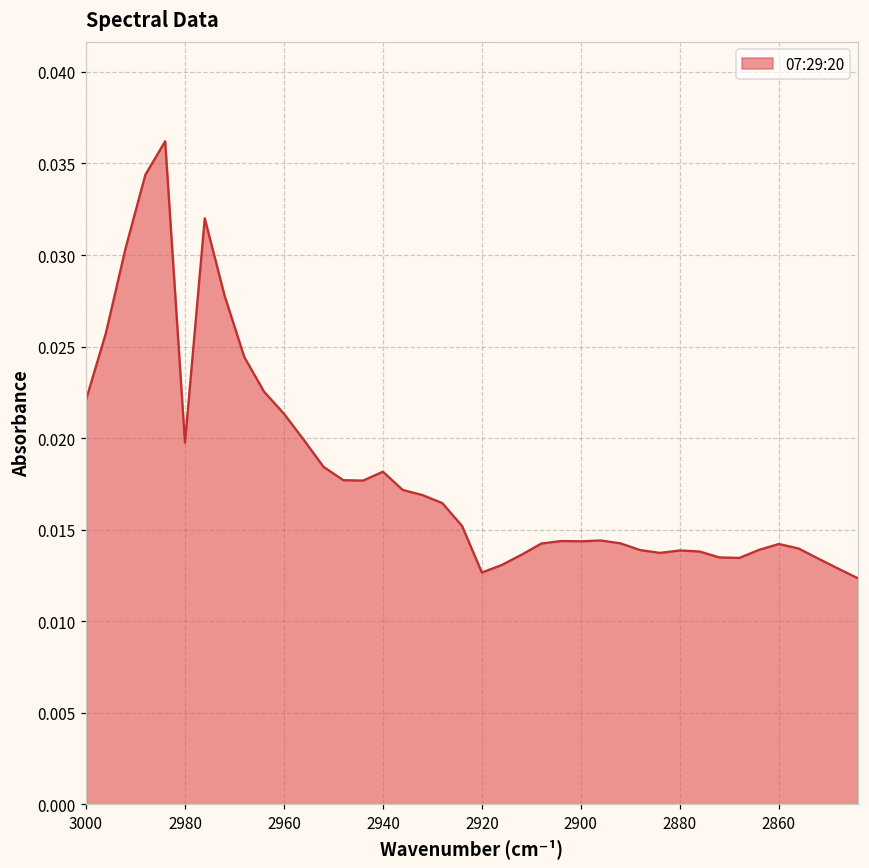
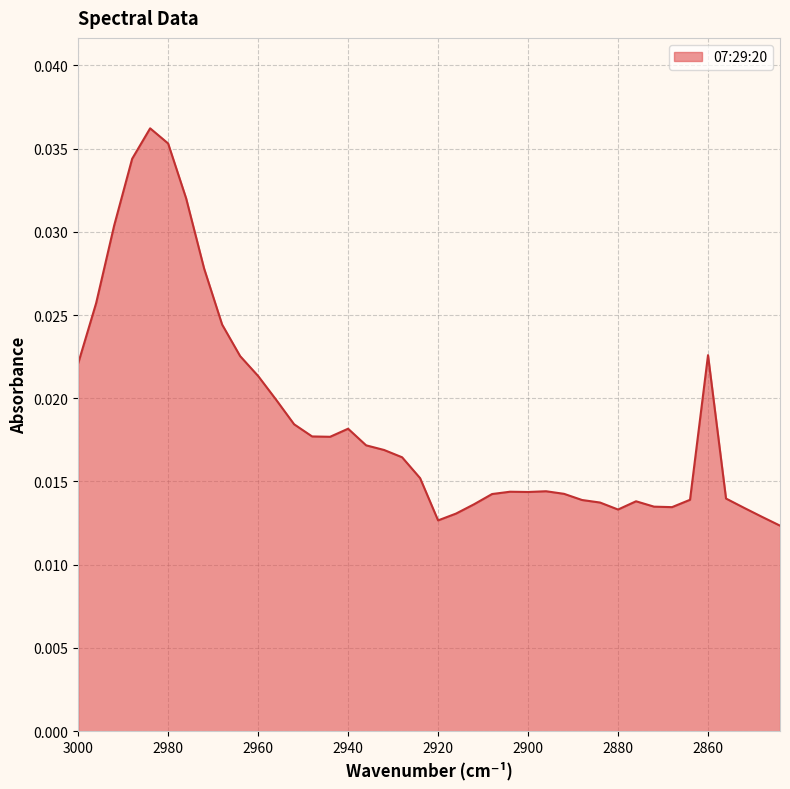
  {
    "3000": 0.0221,
-   "2980": 0.0198,
+   "2980": 0.0353,
    "2960": 0.0213,
    "2940": 0.0182,
    "2920": 0.0127,
    "2900": 0.0144,
-   "2880": 0.0139,
-   "2860": 0.0142
+   "2880": 0.0133,
+   "2860": 0.0226
  }
